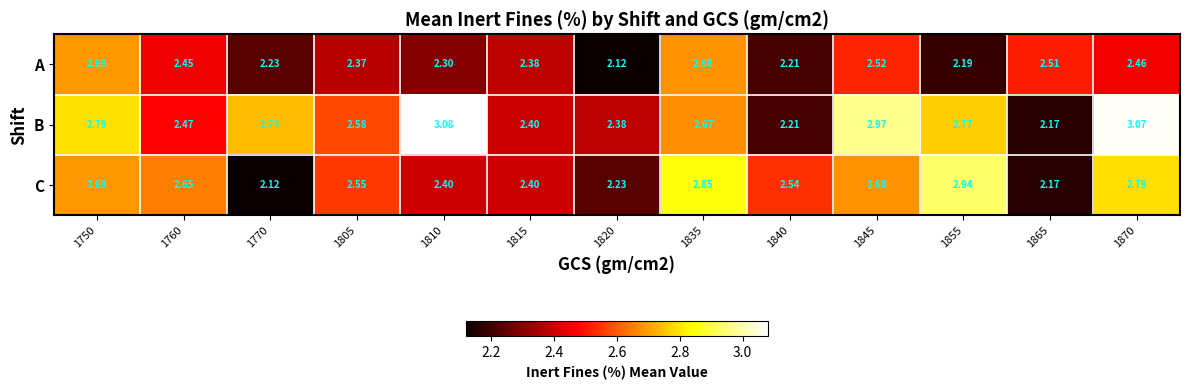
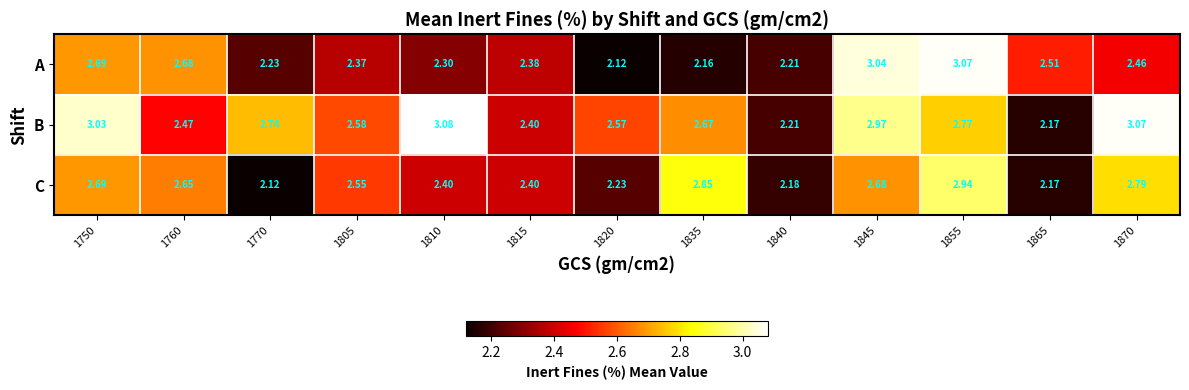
  {
    "A": {
      "1750": 2.69,
-     "1760": 2.45,
+     "1760": 2.68,
      "1770": 2.23,
      "1805": 2.37,
      "1810": 2.30,
      "1815": 2.38,
      "1820": 2.12,
-     "1835": 2.68,
+     "1835": 2.16,
      "1840": 2.21,
-     "1845": 2.52,
-     "1855": 2.19,
+     "1845": 3.04,
+     "1855": 3.07,
      "1865": 2.51,
      "1870": 2.46
    },
    "B": {
-     "1750": 2.79,
+     "1750": 3.03,
      "1760": 2.47,
      "1770": 2.74,
      "1805": 2.58,
      "1810": 3.08,
      "1815": 2.40,
-     "1820": 2.38,
+     "1820": 2.57,
      "1835": 2.67,
      "1840": 2.21,
      "1845": 2.97,
      "1855": 2.77,
      "1865": 2.17,
      "1870": 3.07
    },
    "C": {
      "1750": 2.69,
      "1760": 2.65,
      "1770": 2.12,
      "1805": 2.55,
      "1810": 2.40,
      "1815": 2.40,
      "1820": 2.23,
      "1835": 2.85,
-     "1840": 2.54,
+     "1840": 2.18,
      "1845": 2.68,
      "1855": 2.94,
      "1865": 2.17,
      "1870": 2.79
    }
  }
